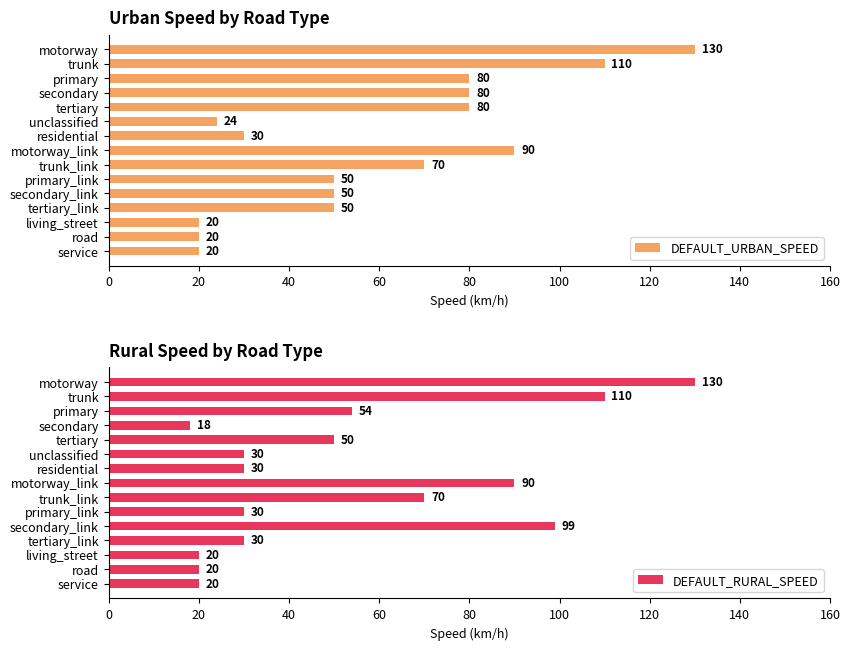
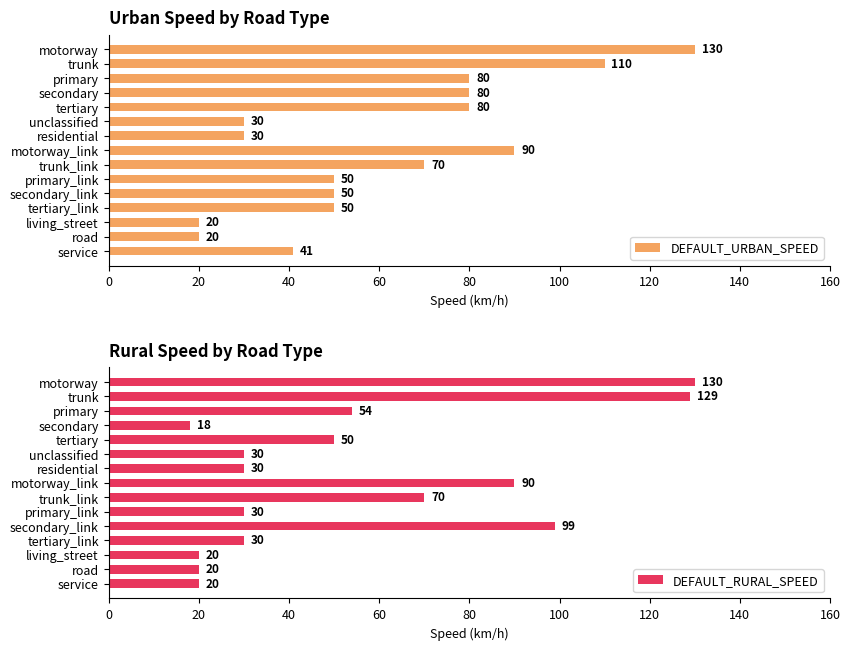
  {
    "Urban Speed by Road Type": {
      "motorway": 130,
      "trunk": 110,
      "primary": 80,
      "secondary": 80,
      "tertiary": 80,
-     "unclassified": 24,
+     "unclassified": 30,
      "residential": 30,
      "motorway_link": 90,
      "trunk_link": 70,
      "primary_link": 50,
      "secondary_link": 50,
      "tertiary_link": 50,
      "living_street": 20,
      "road": 20,
-     "service": 20
+     "service": 41
    },
    "Rural Speed by Road Type": {
      "motorway": 130,
-     "trunk": 110,
+     "trunk": 129,
      "primary": 54,
      "secondary": 18,
      "tertiary": 50,
      "unclassified": 30,
      "residential": 30,
      "motorway_link": 90,
      "trunk_link": 70,
      "primary_link": 30,
      "secondary_link": 99,
      "tertiary_link": 30,
      "living_street": 20,
      "road": 20,
      "service": 20
    }
  }
